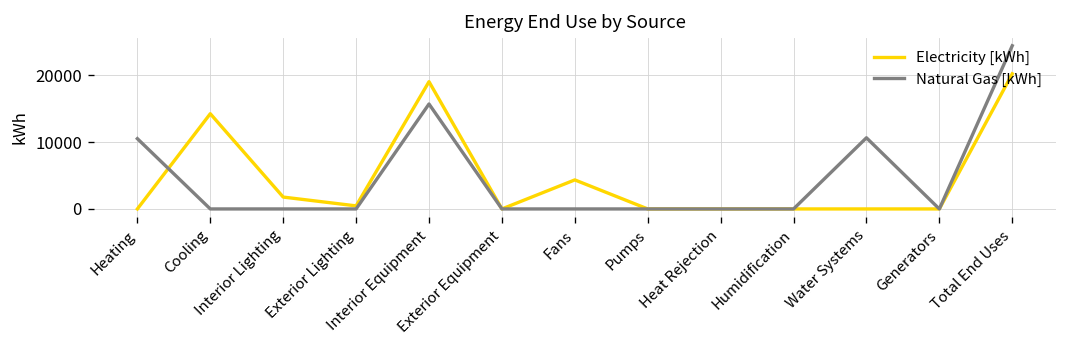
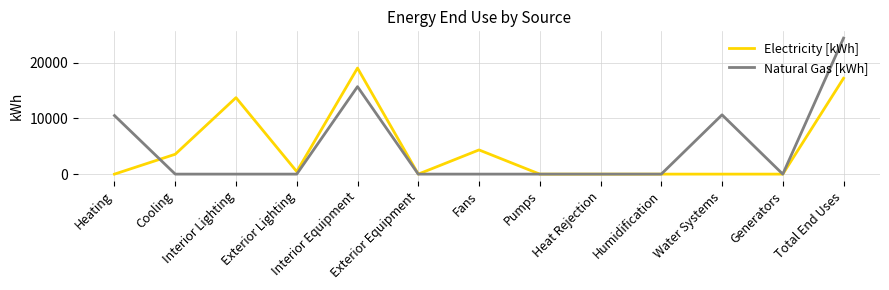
  {
    "Electricity [kWh]": {
      "Heating": 0,
-     "Cooling": 14000,
-     "Interior Lighting": 2000,
+     "Cooling": 4000,
+     "Interior Lighting": 14000,
      "Interior Equipment": 19000,
      "Fans": 4000,
      "Water Systems": 0,
-     "Total End Uses": 20000
+     "Total End Uses": 17000
    },
    "Natural Gas [kWh]": {
      "Heating": 11000,
      "Cooling": 0,
      "Interior Lighting": 0,
      "Interior Equipment": 16000,
      "Fans": 0,
      "Water Systems": 11000,
      "Total End Uses": 24000
    }
  }
